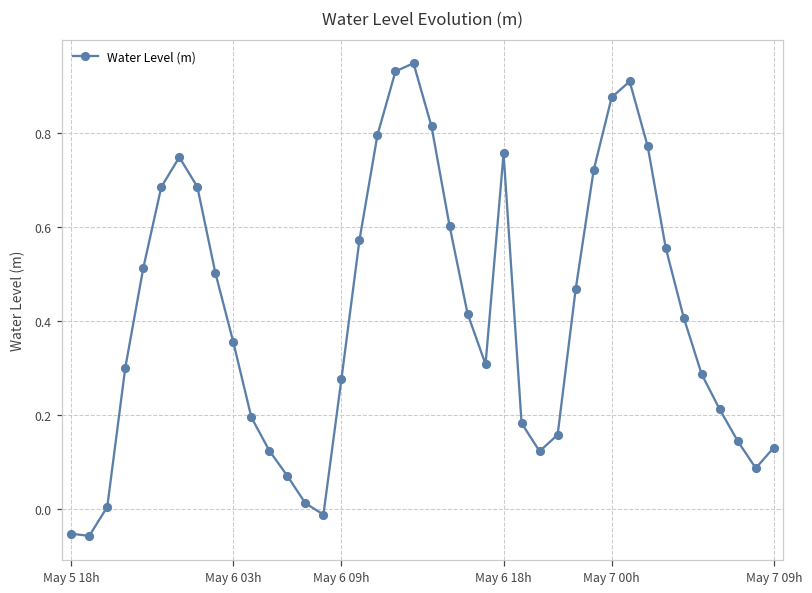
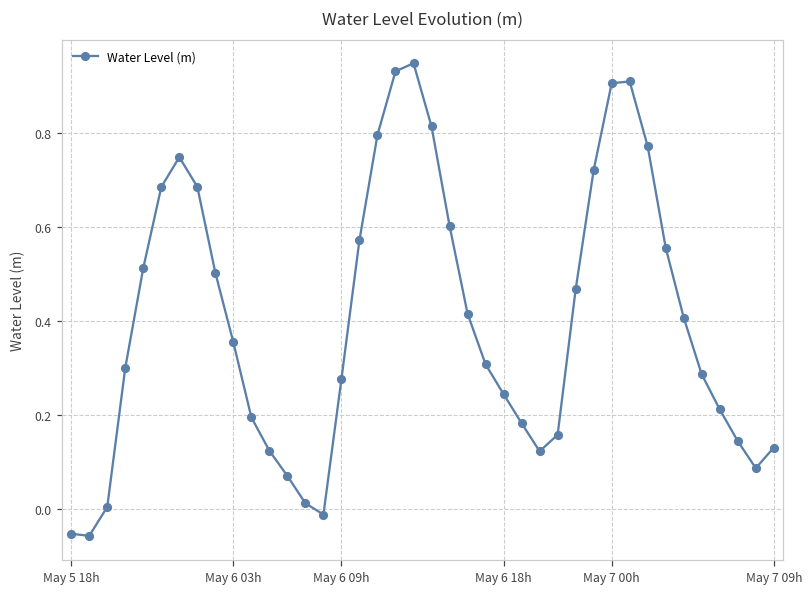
  {
    "May 5 18h": -0.05,
    "May 6 03h": 0.35,
    "May 6 09h": 0.28,
-   "May 6 18h": 0.76,
-   "May 7 00h": 0.88,
+   "May 6 18h": 0.24,
+   "May 7 00h": 0.91,
    "May 7 09h": 0.13
  }
